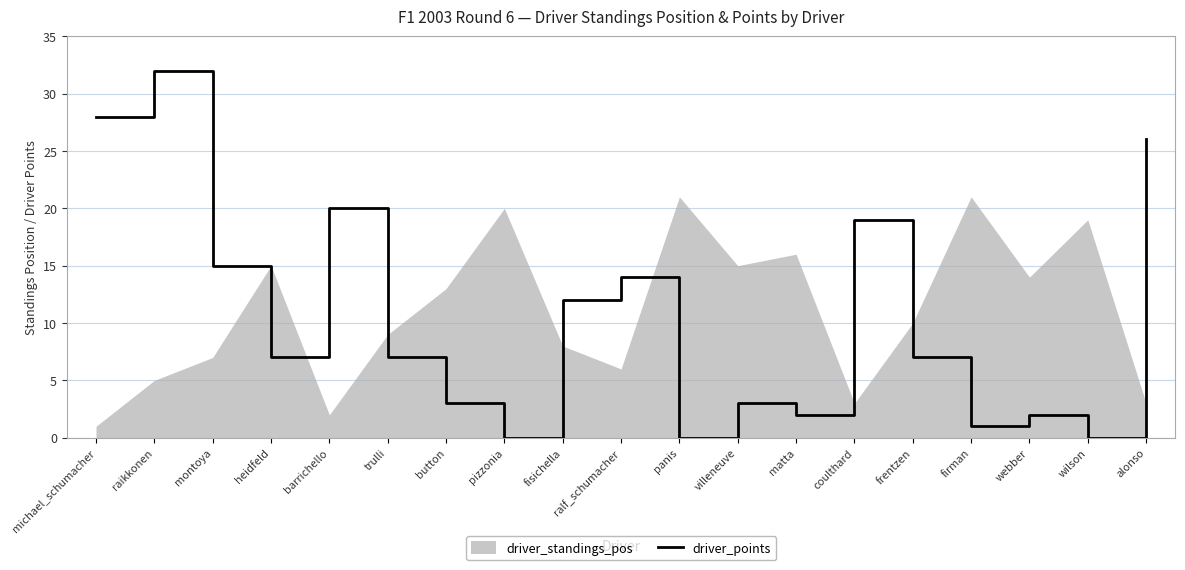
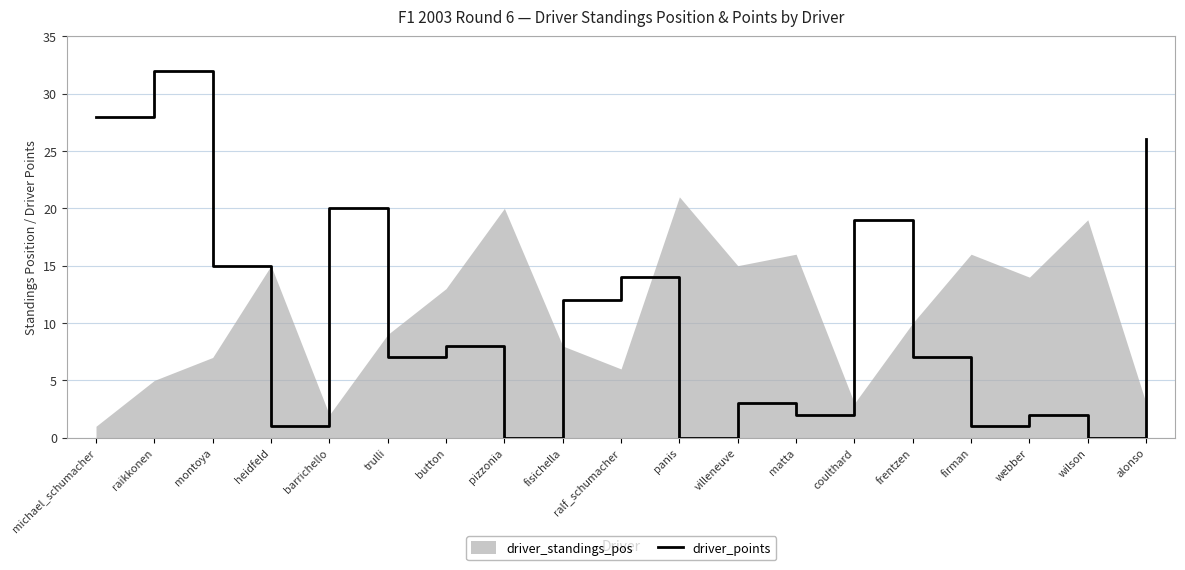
  {
    "driver_points": {
      "michael_schumacher": 28,
      "raikkonen": 32,
      "montoya": 15,
-     "heidfeld": 7,
+     "heidfeld": 1,
      "barrichello": 20,
      "trulli": 7,
-     "button": 3,
+     "button": 8,
      "pizzonia": 0,
      "fisichella": 12,
      "ralf_schumacher": 14,
      "panis": 0,
      "villeneuve": 3,
      "matta": 2,
      "coulthard": 19,
      "frentzen": 7,
      "firman": 1,
      "webber": 2,
      "wilson": 0,
      "alonso": 26
    },
    "driver_standings_pos": {
      "michael_schumacher": 1,
      "raikkonen": 5,
      "montoya": 7,
      "heidfeld": 15,
      "barrichello": 2,
      "trulli": 9,
      "button": 13,
      "pizzonia": 20,
      "fisichella": 8,
      "ralf_schumacher": 6,
      "panis": 21,
      "villeneuve": 15,
      "matta": 16,
      "coulthard": 3,
      "frentzen": 10,
-     "firman": 21,
+     "firman": 16,
      "webber": 14,
      "wilson": 19,
      "alonso": 3
    }
  }
